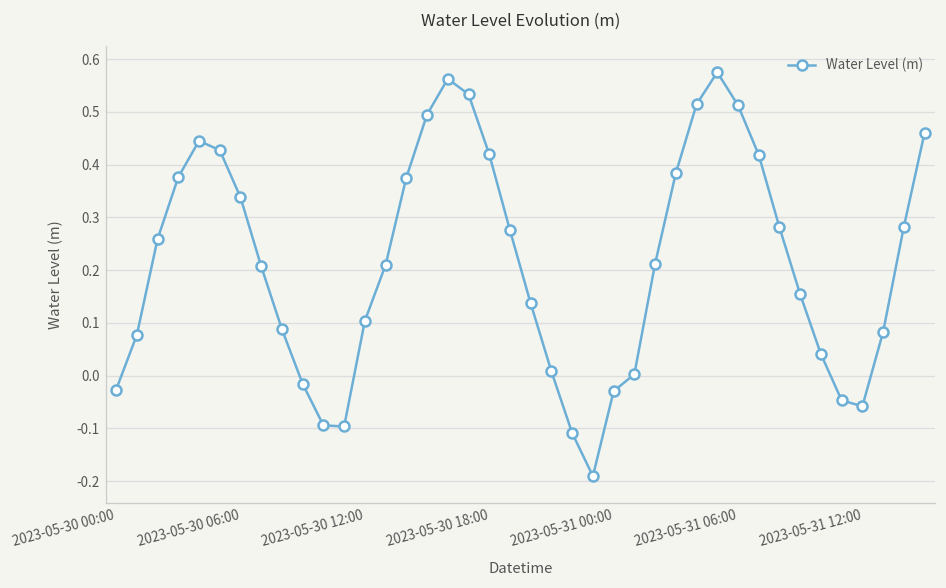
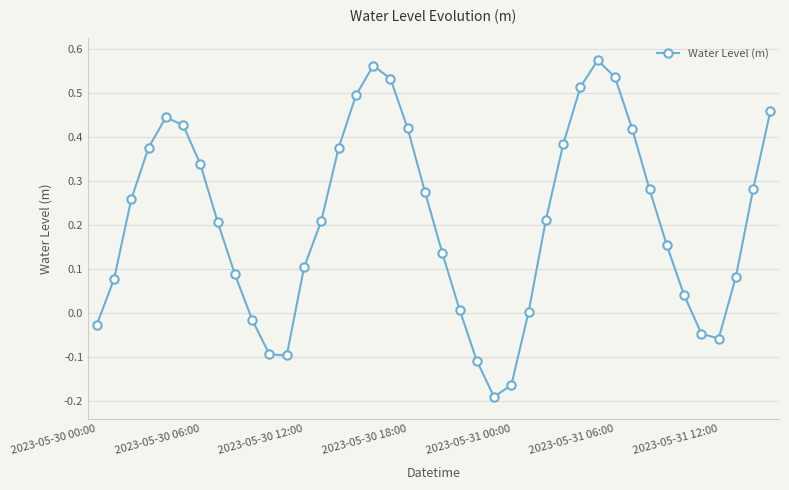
  {
    "2023-05-30 00:00": -0.03,
    "2023-05-30 06:00": 0.34,
    "2023-05-30 12:00": 0.10,
    "2023-05-30 18:00": 0.42,
-   "2023-05-31 00:00": -0.03,
-   "2023-05-31 06:00": 0.51,
+   "2023-05-31 00:00": -0.16,
+   "2023-05-31 06:00": 0.54,
    "2023-05-31 12:00": -0.06
  }
